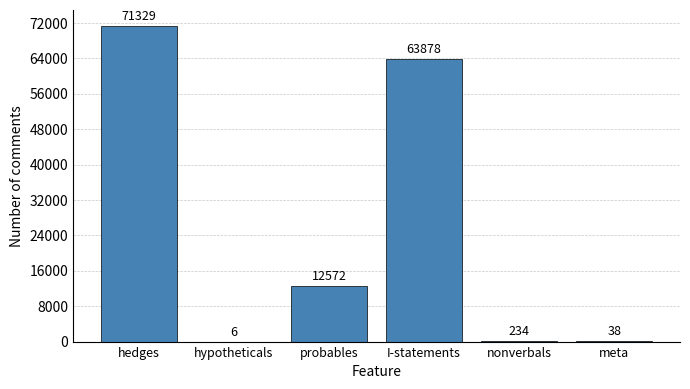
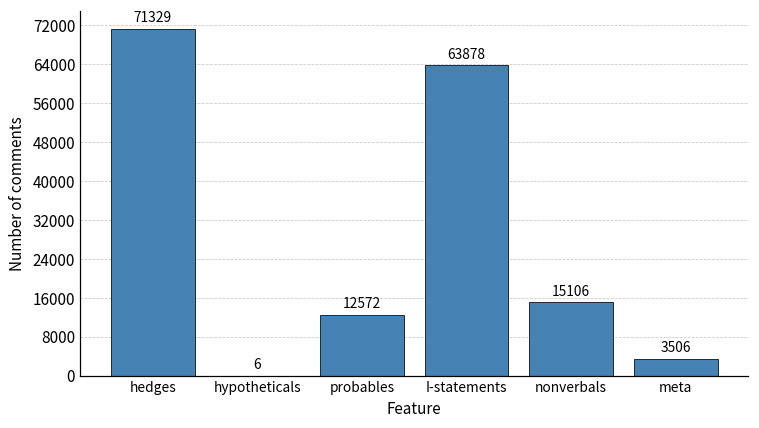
  {
    "hedges": 71329,
    "hypotheticals": 6,
    "probables": 12572,
    "I-statements": 63878,
-   "nonverbals": 234,
-   "meta": 38
+   "nonverbals": 15106,
+   "meta": 3506
  }
